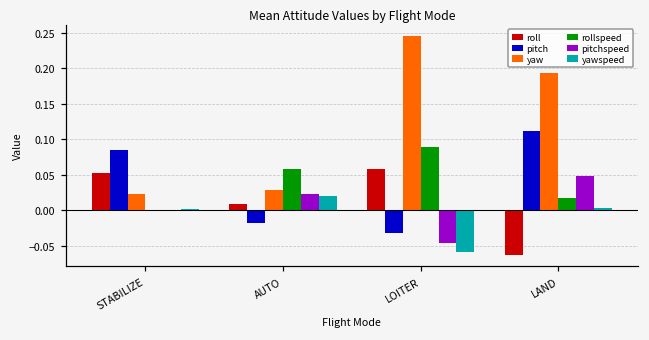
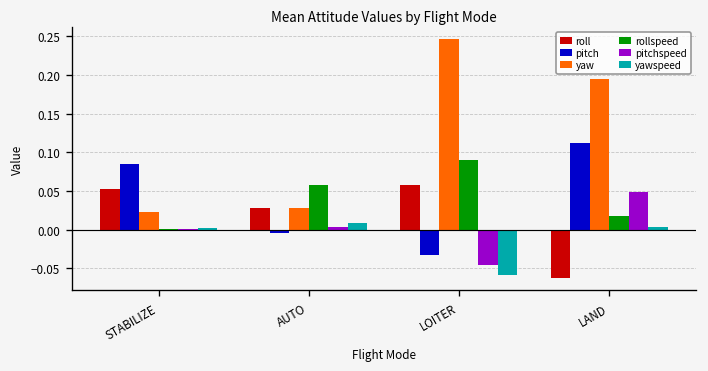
  {
    "roll": {
      "STABILIZE": 0.05,
-     "AUTO": 0.01,
+     "AUTO": 0.03,
      "LOITER": 0.06,
      "LAND": -0.06
    },
    "pitch": {
      "STABILIZE": 0.09,
-     "AUTO": -0.02,
+     "AUTO": 0.00,
      "LOITER": -0.03,
      "LAND": 0.11
    },
    "yaw": {
      "STABILIZE": 0.02,
      "AUTO": 0.03,
      "LOITER": 0.25,
      "LAND": 0.19
    },
    "rollspeed": {
      "AUTO": 0.06,
      "LOITER": 0.09,
      "LAND": 0.02
    },
    "pitchspeed": {
-     "AUTO": 0.02,
+     "AUTO": 0.00,
      "LOITER": -0.05,
      "LAND": 0.05
    },
    "yawspeed": {
-     "AUTO": 0.02,
+     "AUTO": 0.01,
      "LOITER": -0.06,
      "LAND": 0.00
    }
  }
